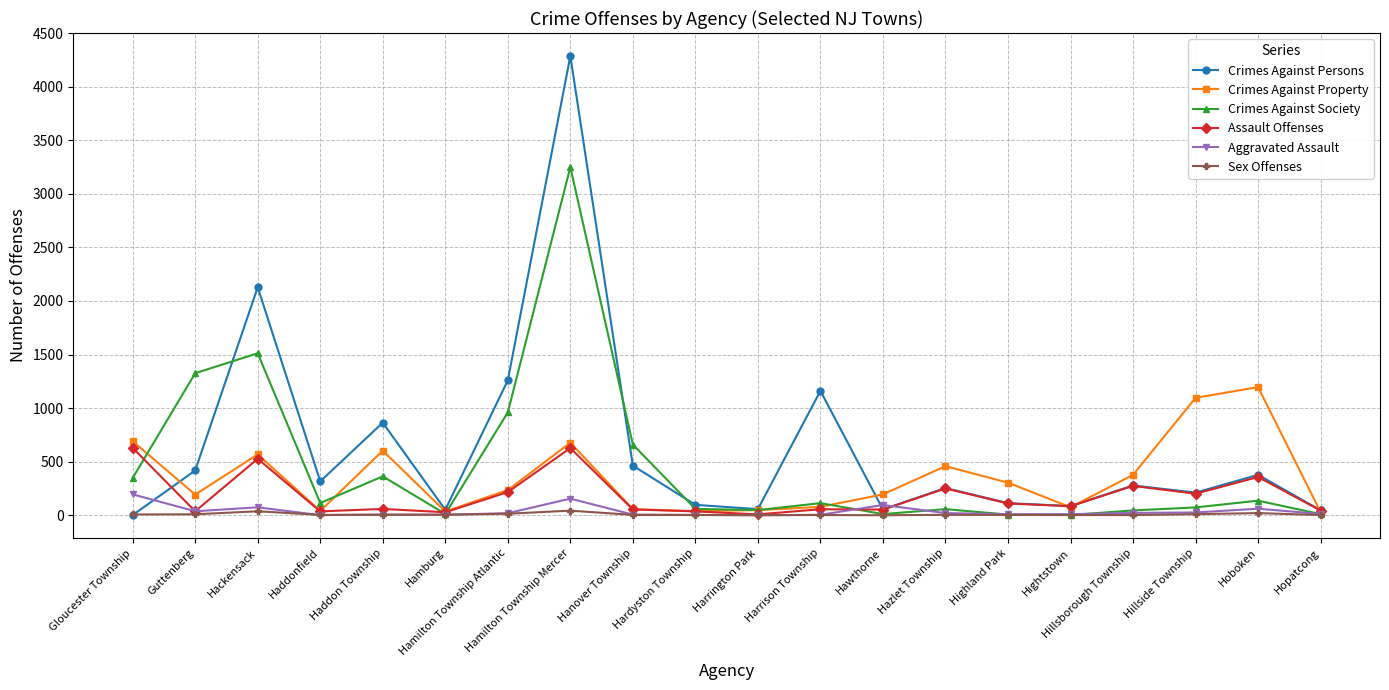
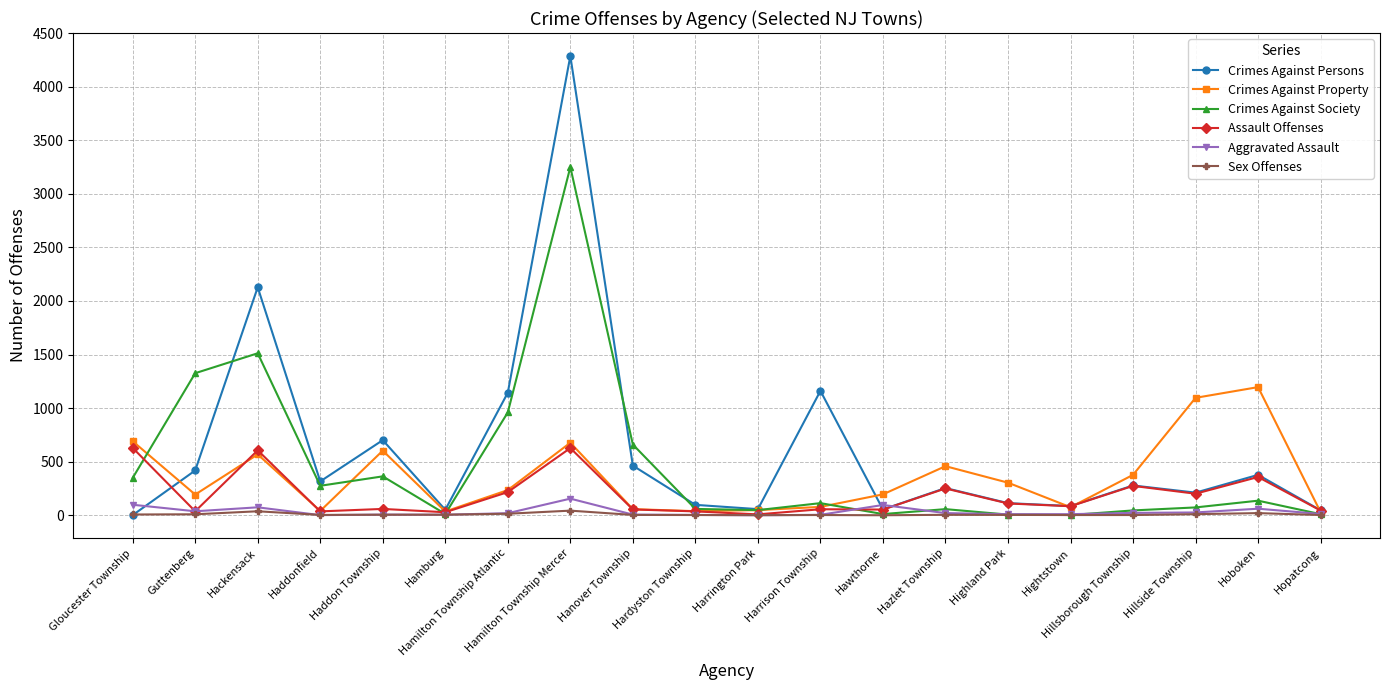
  {
    "Crimes Against Persons": {
      "Guttenberg": 420,
      "Hackensack": 2130,
      "Haddonfield": 320,
-     "Haddon Township": 860,
-     "Hamilton Township Atlantic": 1260,
+     "Haddon Township": 700,
+     "Hamilton Township Atlantic": 1140,
      "Hamilton Township Mercer": 4290,
      "Hanover Township": 460,
      "Hardyston Township": 100,
      "Harrison Township": 1160
    },
    "Crimes Against Property": {
      "Gloucester Township": 690,
      "Guttenberg": 190,
      "Hackensack": 570,
      "Haddon Township": 600,
      "Hamilton Township Mercer": 680,
      "Hawthorne": 200,
      "Hazlet Township": 460,
      "Highland Park": 300,
      "Hillsborough Township": 380,
      "Hillside Township": 1100,
      "Hoboken": 1200
    },
    "Crimes Against Society": {
      "Gloucester Township": 350,
      "Guttenberg": 1330,
      "Hackensack": 1510,
-     "Haddonfield": 110,
+     "Haddonfield": 280,
      "Haddon Township": 360,
      "Hamilton Township Atlantic": 960,
      "Hamilton Township Mercer": 3250,
      "Hanover Township": 660,
      "Harrison Township": 110,
      "Hazlet Township": 60,
      "Hillside Township": 70,
      "Hoboken": 140
    },
    "Assault Offenses": {
      "Gloucester Township": 630,
-     "Hackensack": 530,
+     "Hackensack": 610,
      "Haddon Township": 60,
      "Hamilton Township Mercer": 630
    },
    "Aggravated Assault": {
-     "Gloucester Township": 200,
+     "Gloucester Township": 100,
      "Hackensack": 70,
      "Hamilton Township Mercer": 160,
      "Hawthorne": 100,
      "Hoboken": 60
    },
    "Sex Offenses": {
      "Guttenberg": 10,
      "Hackensack": 40,
      "Hamilton Township Mercer": 40,
      "Hoboken": 20
    }
  }
